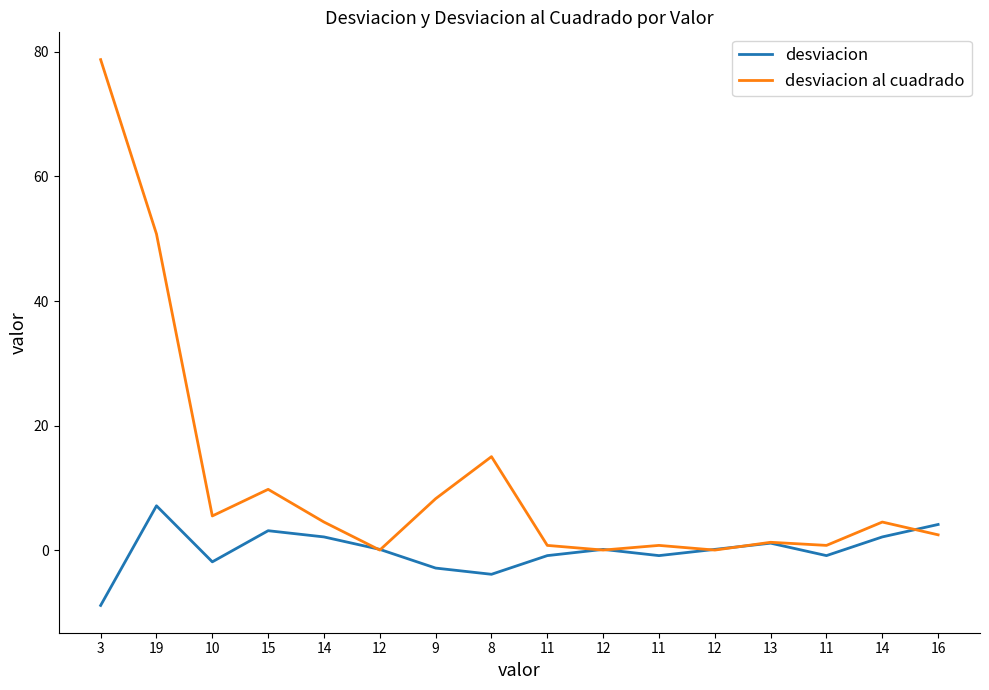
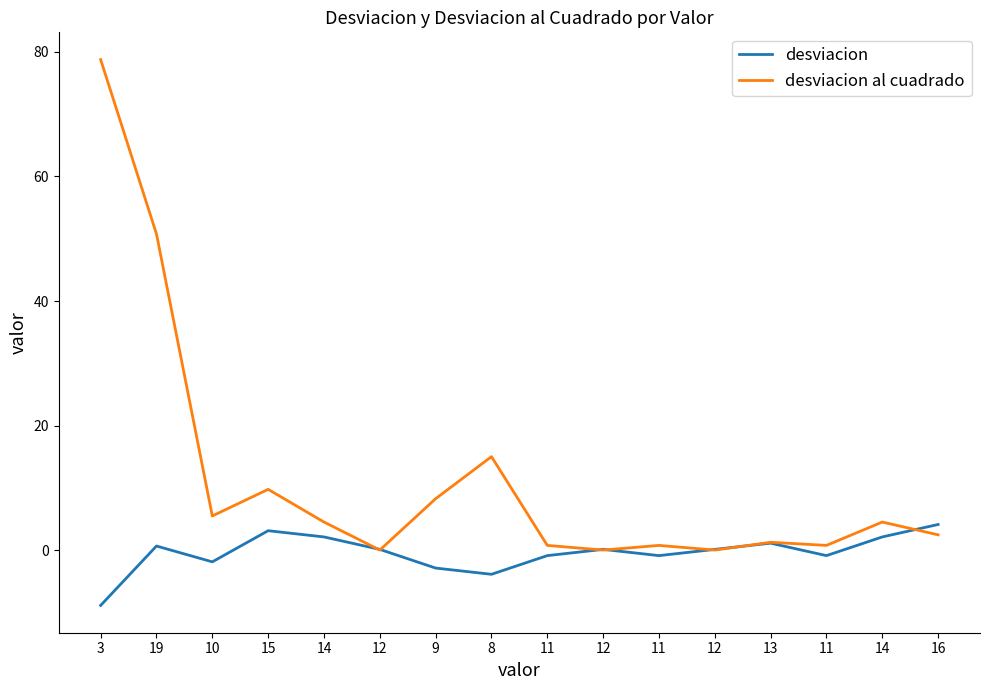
  {
    "desviacion": {
      "3": -9,
-     "19": 7,
+     "19": 1,
      "10": -2,
      "15": 3,
      "9": -3,
      "8": -4,
      "16": 4
    },
    "desviacion al cuadrado": {
      "3": 79,
      "19": 51,
      "10": 5,
      "15": 10,
      "9": 8,
      "8": 15,
      "16": 2
    }
  }
